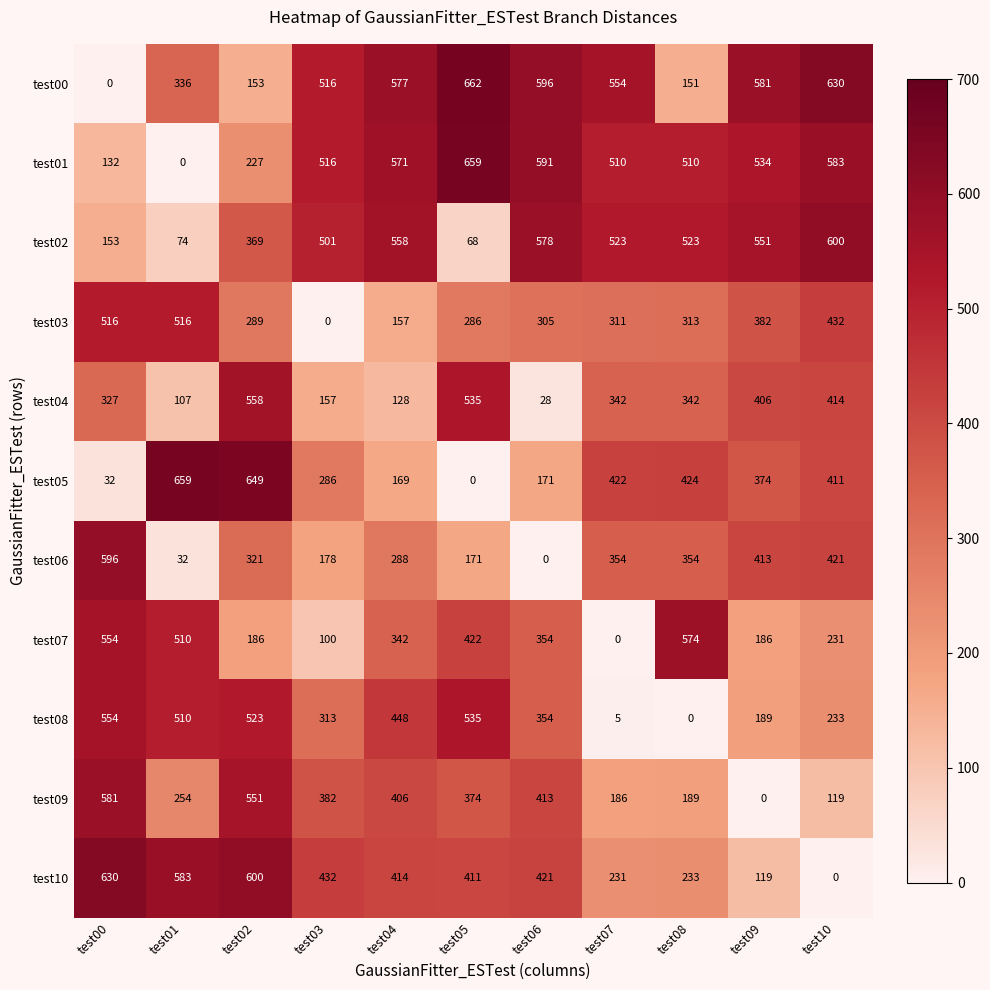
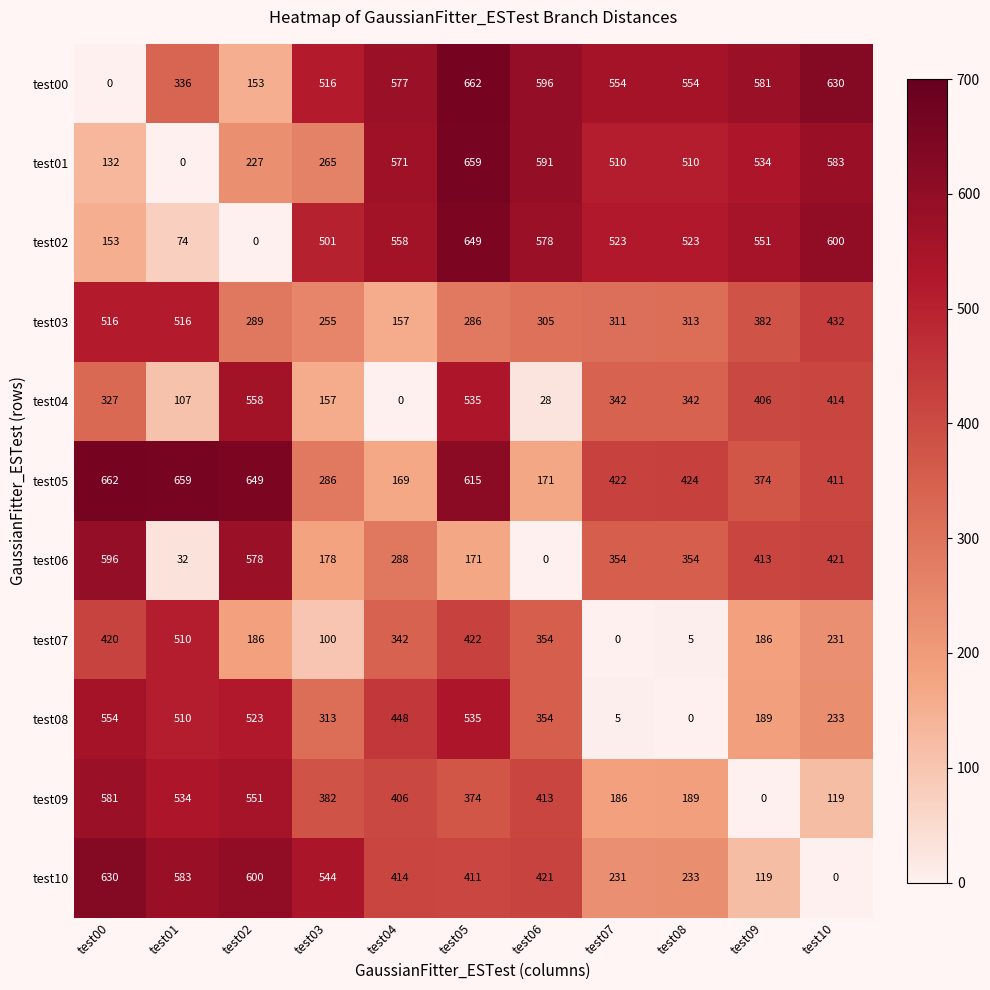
  {
    "test00": {
      "test00": 0,
      "test01": 336,
      "test02": 153,
      "test03": 516,
      "test04": 577,
      "test05": 662,
      "test06": 596,
      "test07": 554,
-     "test08": 151,
+     "test08": 554,
      "test09": 581,
      "test10": 630
    },
    "test01": {
      "test00": 132,
      "test01": 0,
      "test02": 227,
-     "test03": 516,
+     "test03": 265,
      "test04": 571,
      "test05": 659,
      "test06": 591,
      "test07": 510,
      "test08": 510,
      "test09": 534,
      "test10": 583
    },
    "test02": {
      "test00": 153,
      "test01": 74,
-     "test02": 369,
+     "test02": 0,
      "test03": 501,
      "test04": 558,
-     "test05": 68,
+     "test05": 649,
      "test06": 578,
      "test07": 523,
      "test08": 523,
      "test09": 551,
      "test10": 600
    },
    "test03": {
      "test00": 516,
      "test01": 516,
      "test02": 289,
-     "test03": 0,
+     "test03": 255,
      "test04": 157,
      "test05": 286,
      "test06": 305,
      "test07": 311,
      "test08": 313,
      "test09": 382,
      "test10": 432
    },
    "test04": {
      "test00": 327,
      "test01": 107,
      "test02": 558,
      "test03": 157,
-     "test04": 128,
+     "test04": 0,
      "test05": 535,
      "test06": 28,
      "test07": 342,
      "test08": 342,
      "test09": 406,
      "test10": 414
    },
    "test05": {
-     "test00": 32,
+     "test00": 662,
      "test01": 659,
      "test02": 649,
      "test03": 286,
      "test04": 169,
-     "test05": 0,
+     "test05": 615,
      "test06": 171,
      "test07": 422,
      "test08": 424,
      "test09": 374,
      "test10": 411
    },
    "test06": {
      "test00": 596,
      "test01": 32,
-     "test02": 321,
+     "test02": 578,
      "test03": 178,
      "test04": 288,
      "test05": 171,
      "test06": 0,
      "test07": 354,
      "test08": 354,
      "test09": 413,
      "test10": 421
    },
    "test07": {
-     "test00": 554,
+     "test00": 420,
      "test01": 510,
      "test02": 186,
      "test03": 100,
      "test04": 342,
      "test05": 422,
      "test06": 354,
      "test07": 0,
-     "test08": 574,
+     "test08": 5,
      "test09": 186,
      "test10": 231
    },
    "test08": {
      "test00": 554,
      "test01": 510,
      "test02": 523,
      "test03": 313,
      "test04": 448,
      "test05": 535,
      "test06": 354,
      "test07": 5,
      "test08": 0,
      "test09": 189,
      "test10": 233
    },
    "test09": {
      "test00": 581,
-     "test01": 254,
+     "test01": 534,
      "test02": 551,
      "test03": 382,
      "test04": 406,
      "test05": 374,
      "test06": 413,
      "test07": 186,
      "test08": 189,
      "test09": 0,
      "test10": 119
    },
    "test10": {
      "test00": 630,
      "test01": 583,
      "test02": 600,
-     "test03": 432,
+     "test03": 544,
      "test04": 414,
      "test05": 411,
      "test06": 421,
      "test07": 231,
      "test08": 233,
      "test09": 119,
      "test10": 0
    }
  }
